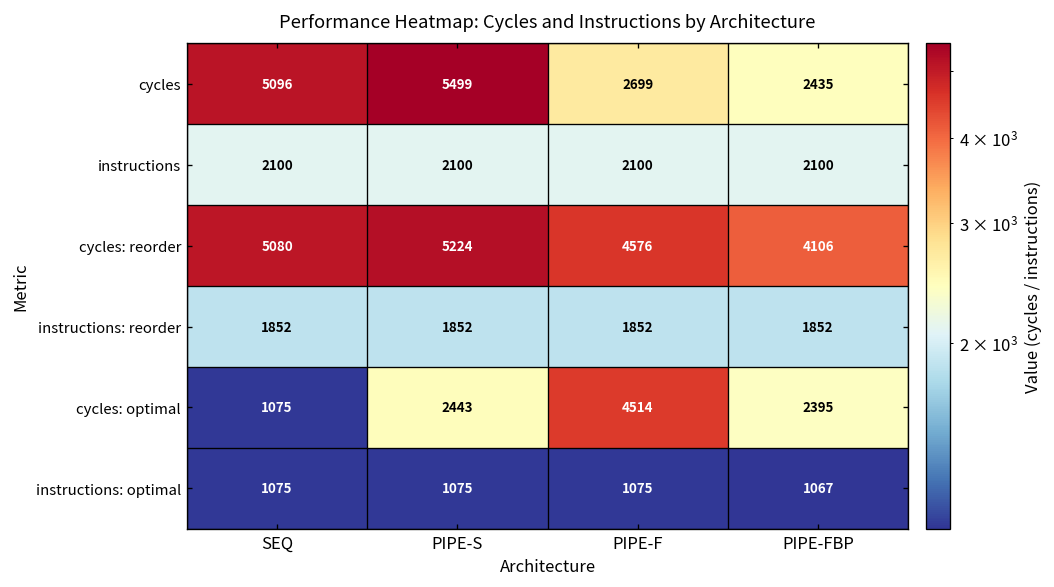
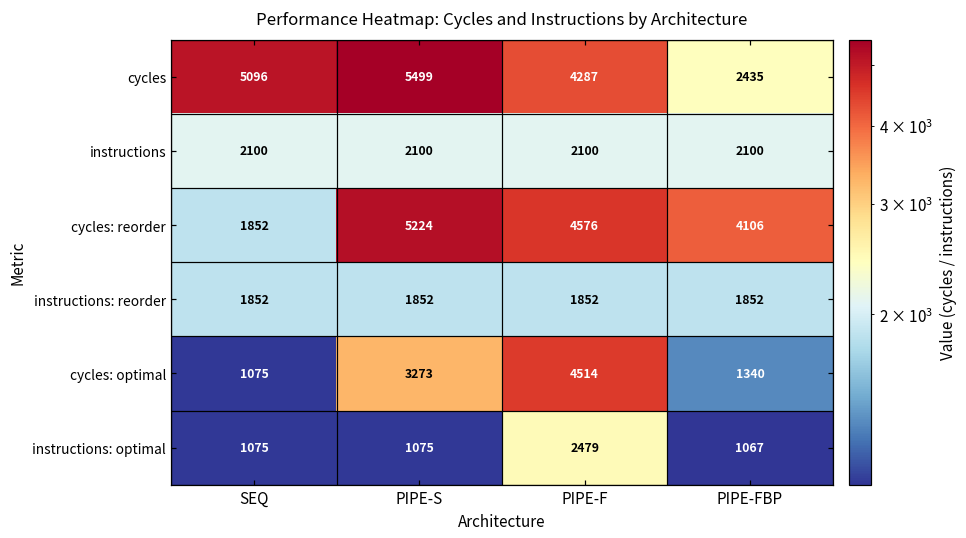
  {
    "cycles": {
      "SEQ": 5096,
      "PIPE-S": 5499,
-     "PIPE-F": 2699,
+     "PIPE-F": 4287,
      "PIPE-FBP": 2435
    },
    "instructions": {
      "SEQ": 2100,
      "PIPE-S": 2100,
      "PIPE-F": 2100,
      "PIPE-FBP": 2100
    },
    "cycles: reorder": {
-     "SEQ": 5080,
+     "SEQ": 1852,
      "PIPE-S": 5224,
      "PIPE-F": 4576,
      "PIPE-FBP": 4106
    },
    "instructions: reorder": {
      "SEQ": 1852,
      "PIPE-S": 1852,
      "PIPE-F": 1852,
      "PIPE-FBP": 1852
    },
    "cycles: optimal": {
      "SEQ": 1075,
-     "PIPE-S": 2443,
+     "PIPE-S": 3273,
      "PIPE-F": 4514,
-     "PIPE-FBP": 2395
+     "PIPE-FBP": 1340
    },
    "instructions: optimal": {
      "SEQ": 1075,
      "PIPE-S": 1075,
-     "PIPE-F": 1075,
+     "PIPE-F": 2479,
      "PIPE-FBP": 1067
    }
  }
